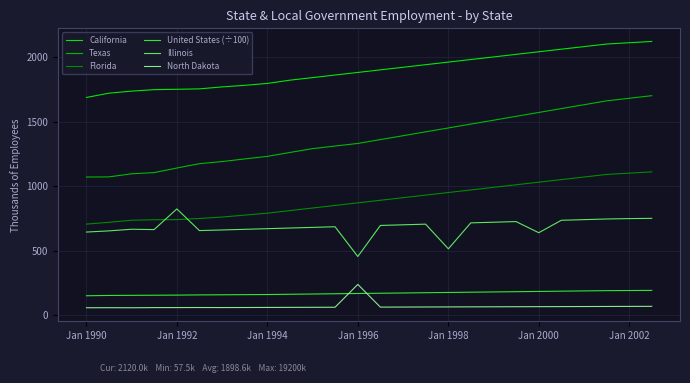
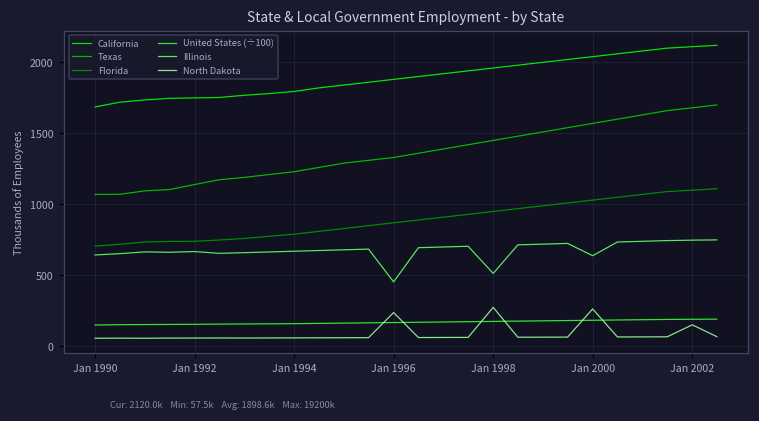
  {
    "United States (÷100)": {
      "Jan 1990": 150,
      "Jan 1992": 160,
      "Jan 1994": 160,
      "Jan 1996": 170,
      "Jan 1998": 180,
      "Jan 2000": 180,
      "Jan 2002": 190
    },
    "Illinois": {
      "Jan 1990": 640,
-     "Jan 1992": 820,
+     "Jan 1992": 670,
      "Jan 1994": 670,
      "Jan 1996": 450,
      "Jan 1998": 510,
      "Jan 2000": 640,
      "Jan 2002": 750
    },
    "North Dakota": {
      "Jan 1990": 60,
      "Jan 1992": 60,
      "Jan 1994": 60,
      "Jan 1996": 240,
-     "Jan 1998": 60,
-     "Jan 2000": 70,
-     "Jan 2002": 70
+     "Jan 1998": 280,
+     "Jan 2000": 260,
+     "Jan 2002": 150
    }
  }
